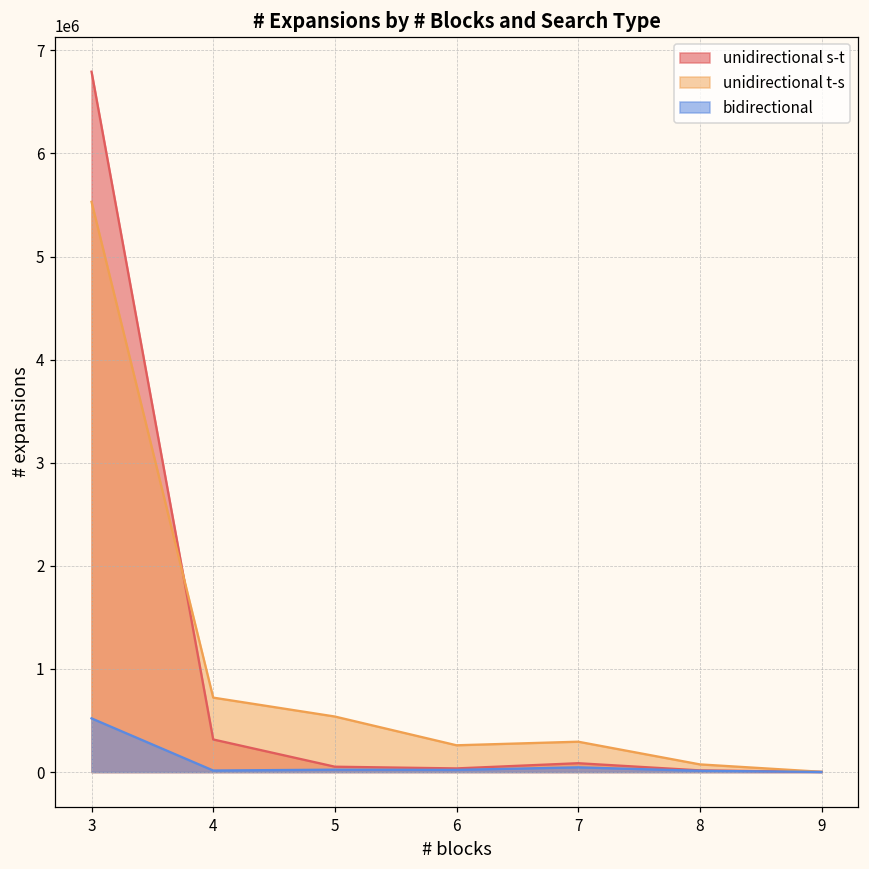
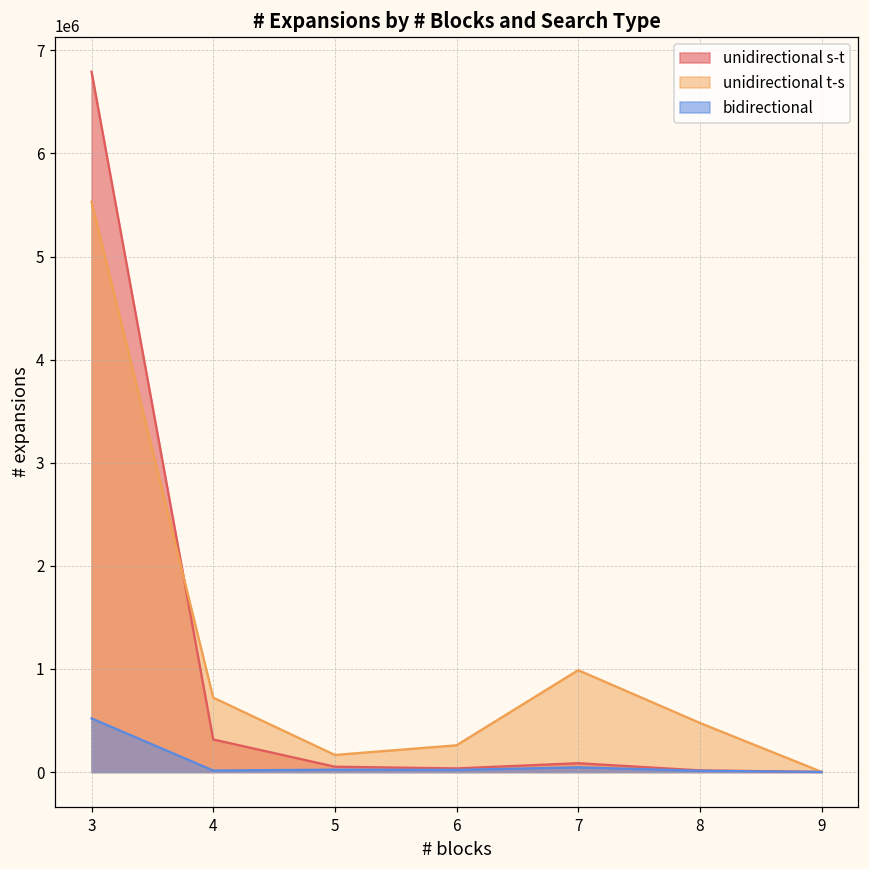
  {
    "unidirectional s-t": {
      "3": 6800000,
      "4": 300000,
      "5": 100000,
      "7": 100000
    },
    "unidirectional t-s": {
      "3": 5500000,
      "4": 700000,
-     "5": 500000,
+     "5": 200000,
      "6": 300000,
-     "7": 300000,
-     "8": 100000
+     "7": 1000000,
+     "8": 500000
    },
    "bidirectional": {
      "3": 500000,
      "4": 0,
      "5": 0,
      "7": 0
    }
  }
